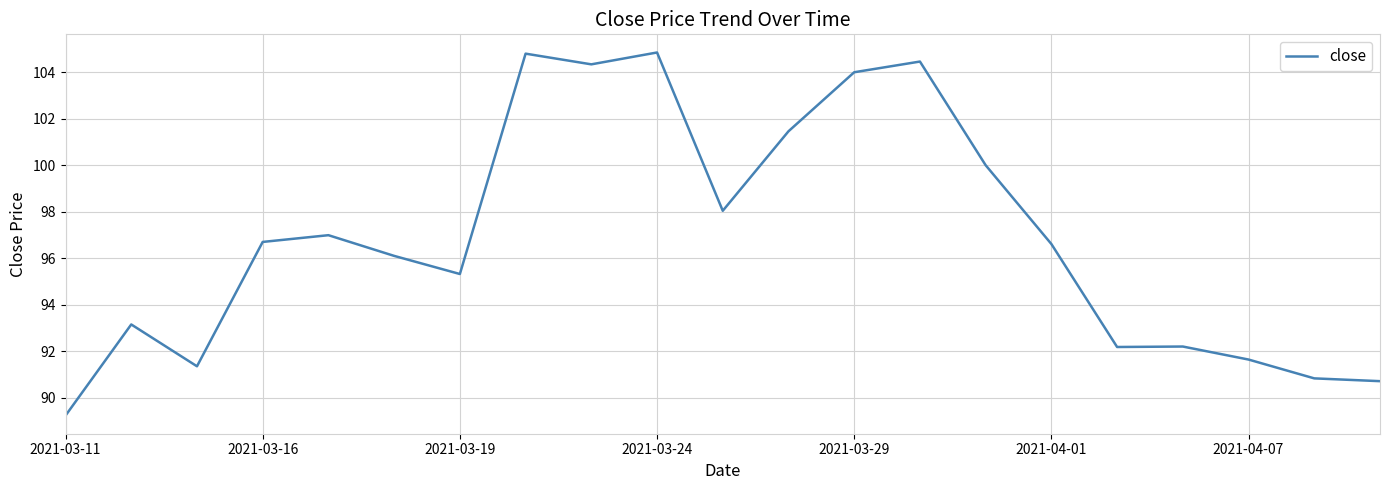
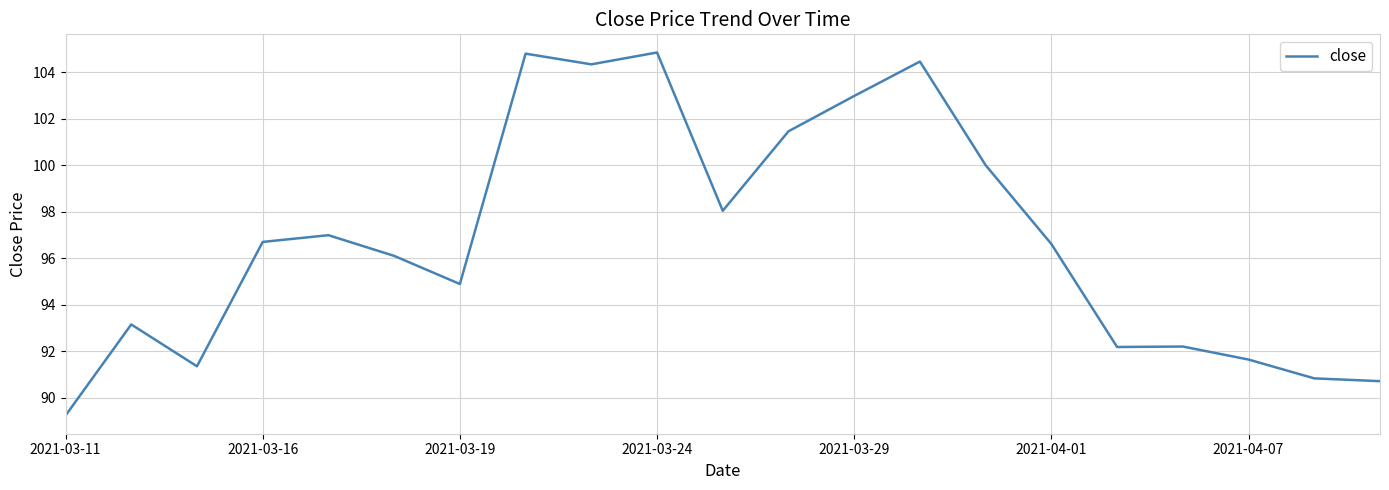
  {
    "2021-03-11": 89.2,
    "2021-03-16": 96.7,
-   "2021-03-19": 95.3,
+   "2021-03-19": 94.9,
    "2021-03-24": 104.9,
-   "2021-03-29": 104.0,
+   "2021-03-29": 103.0,
    "2021-04-01": 96.6,
    "2021-04-07": 91.6
  }
